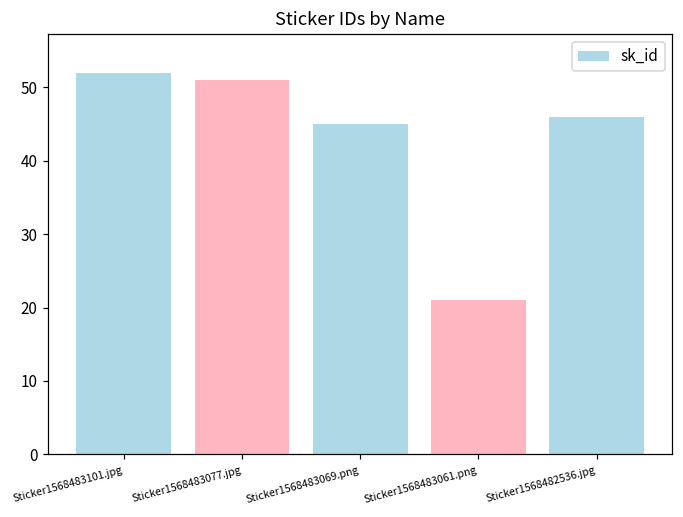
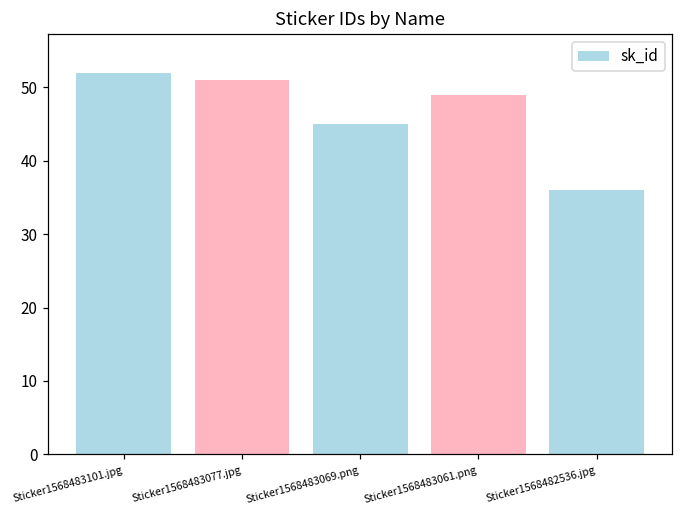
  {
    "Sticker1568483101.jpg": 52,
    "Sticker1568483077.jpg": 51,
    "Sticker1568483069.png": 45,
-   "Sticker1568483061.png": 21,
-   "Sticker1568482536.jpg": 46
+   "Sticker1568483061.png": 49,
+   "Sticker1568482536.jpg": 36
  }
